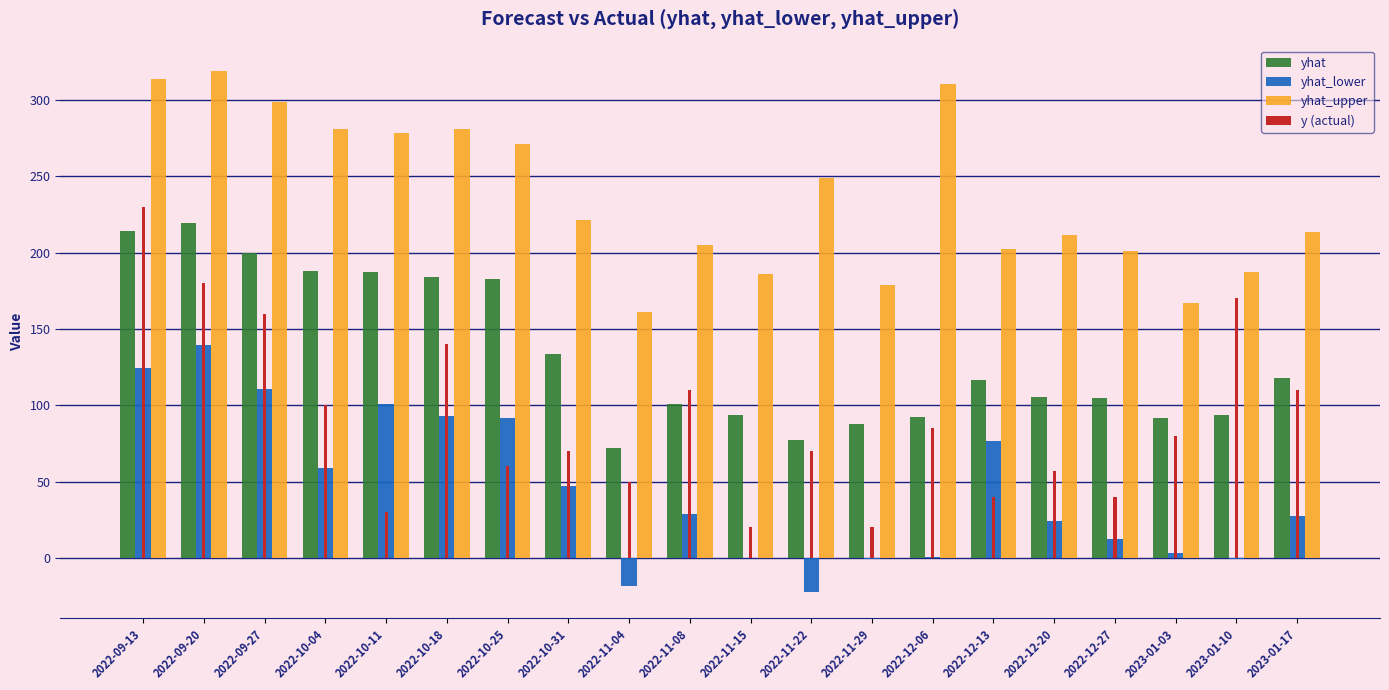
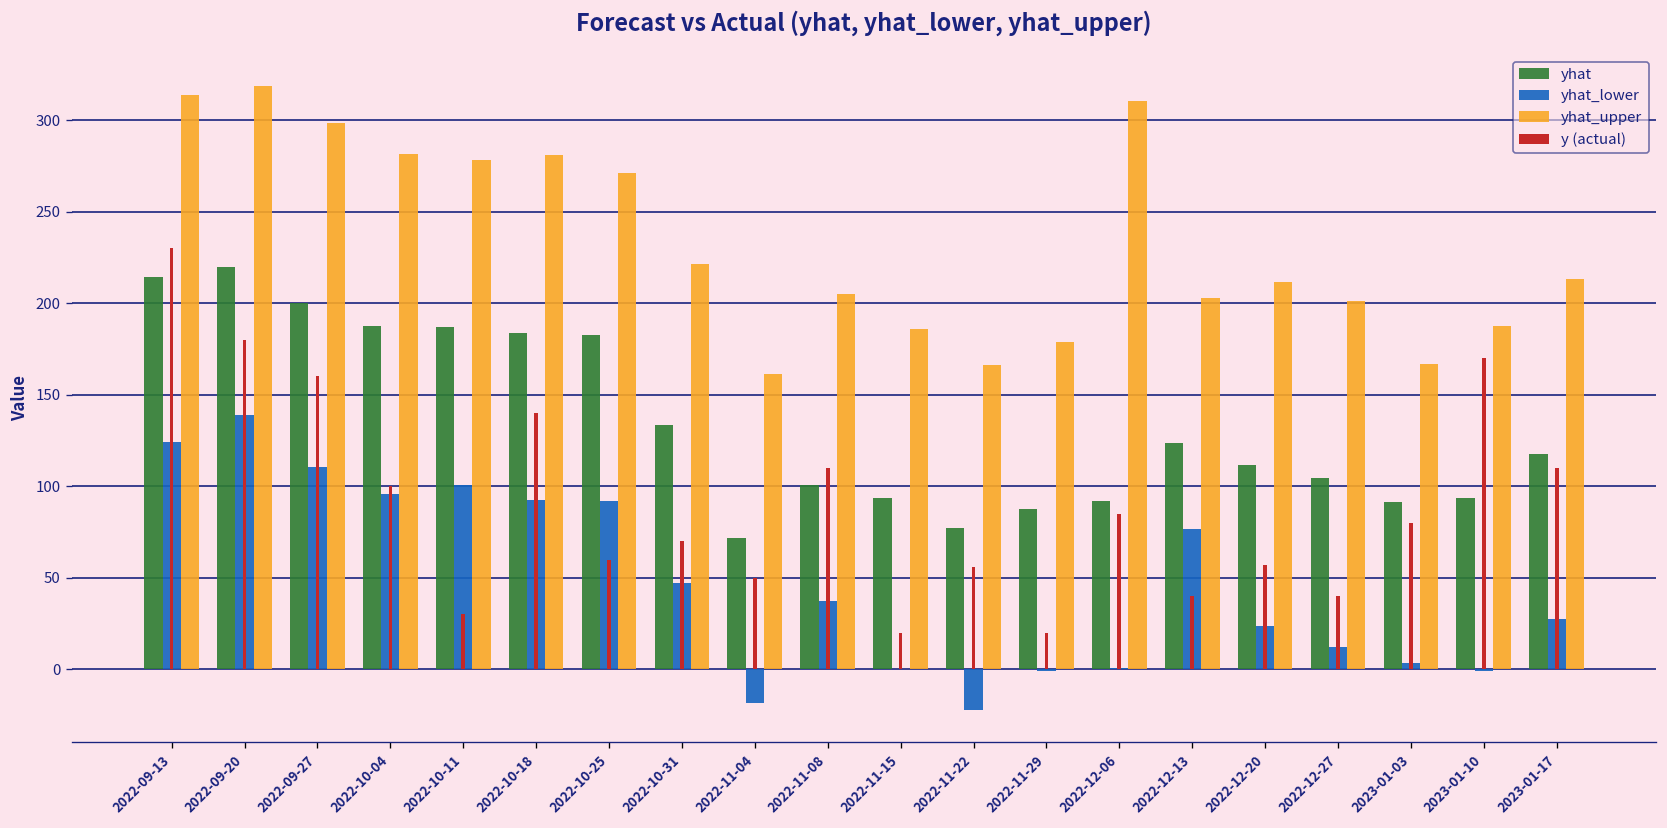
  {
    "yhat": {
      "2022-09-13": 214,
      "2022-09-20": 220,
      "2022-09-27": 200,
      "2022-10-04": 188,
      "2022-10-11": 187,
      "2022-10-18": 184,
      "2022-10-25": 183,
      "2022-10-31": 134,
      "2022-11-04": 72,
      "2022-11-08": 101,
      "2022-11-15": 94,
      "2022-11-22": 77,
      "2022-11-29": 88,
      "2022-12-06": 92,
-     "2022-12-13": 117,
-     "2022-12-20": 105,
+     "2022-12-13": 123,
+     "2022-12-20": 112,
      "2022-12-27": 105,
      "2023-01-03": 92,
      "2023-01-10": 93,
      "2023-01-17": 118
    },
    "yhat_lower": {
      "2022-09-13": 124,
      "2022-09-20": 139,
      "2022-09-27": 111,
-     "2022-10-04": 59,
+     "2022-10-04": 96,
      "2022-10-11": 101,
      "2022-10-18": 93,
      "2022-10-25": 92,
      "2022-10-31": 47,
      "2022-11-04": -18,
-     "2022-11-08": 28,
+     "2022-11-08": 38,
      "2022-11-22": -22,
      "2022-12-13": 77,
      "2022-12-20": 24,
      "2022-12-27": 12,
      "2023-01-03": 3,
      "2023-01-17": 28
    },
    "yhat_upper": {
      "2022-09-13": 314,
      "2022-09-20": 319,
      "2022-09-27": 298,
      "2022-10-04": 281,
      "2022-10-11": 278,
      "2022-10-18": 281,
      "2022-10-25": 271,
      "2022-10-31": 221,
      "2022-11-04": 161,
      "2022-11-08": 205,
      "2022-11-15": 186,
-     "2022-11-22": 249,
+     "2022-11-22": 166,
      "2022-11-29": 179,
      "2022-12-06": 311,
      "2022-12-13": 203,
      "2022-12-20": 212,
      "2022-12-27": 201,
      "2023-01-03": 167,
      "2023-01-10": 187,
      "2023-01-17": 213
    },
    "y (actual)": {
      "2022-09-13": 230,
      "2022-09-20": 180,
      "2022-09-27": 160,
      "2022-10-04": 100,
      "2022-10-18": 140,
      "2022-10-31": 70,
      "2022-11-04": 50,
      "2022-11-08": 110,
      "2022-11-15": 20,
-     "2022-11-22": 70,
+     "2022-11-22": 56,
      "2022-11-29": 20,
      "2022-12-06": 85,
      "2022-12-20": 57,
      "2022-12-27": 40,
      "2023-01-03": 80,
      "2023-01-10": 170,
      "2023-01-17": 110
    }
  }
